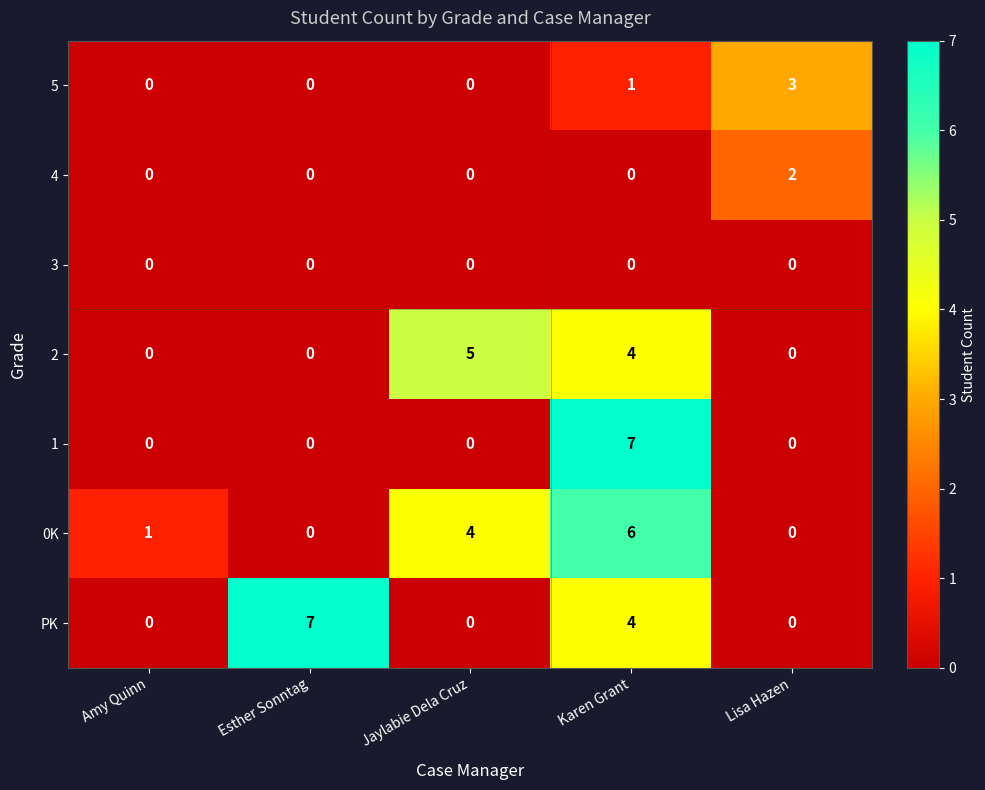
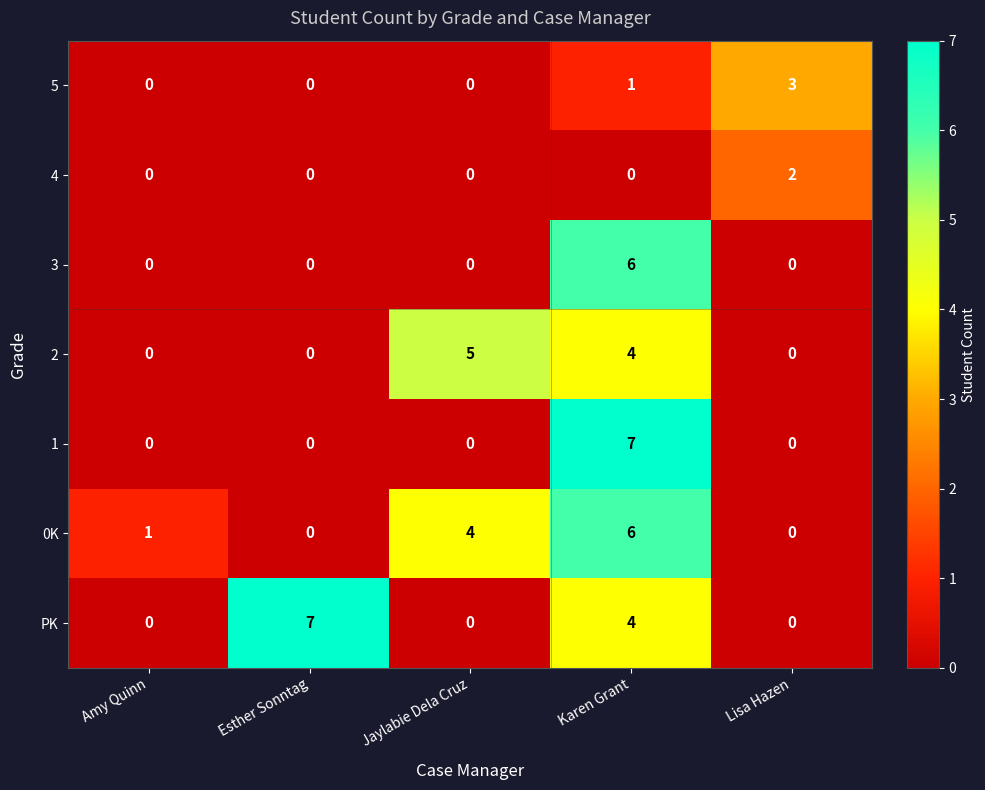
  {
    "5": {
      "Amy Quinn": 0,
      "Esther Sonntag": 0,
      "Jaylabie Dela Cruz": 0,
      "Karen Grant": 1,
      "Lisa Hazen": 3
    },
    "4": {
      "Amy Quinn": 0,
      "Esther Sonntag": 0,
      "Jaylabie Dela Cruz": 0,
      "Karen Grant": 0,
      "Lisa Hazen": 2
    },
    "3": {
      "Amy Quinn": 0,
      "Esther Sonntag": 0,
      "Jaylabie Dela Cruz": 0,
-     "Karen Grant": 0,
+     "Karen Grant": 6,
      "Lisa Hazen": 0
    },
    "2": {
      "Amy Quinn": 0,
      "Esther Sonntag": 0,
      "Jaylabie Dela Cruz": 5,
      "Karen Grant": 4,
      "Lisa Hazen": 0
    },
    "1": {
      "Amy Quinn": 0,
      "Esther Sonntag": 0,
      "Jaylabie Dela Cruz": 0,
      "Karen Grant": 7,
      "Lisa Hazen": 0
    },
    "0K": {
      "Amy Quinn": 1,
      "Esther Sonntag": 0,
      "Jaylabie Dela Cruz": 4,
      "Karen Grant": 6,
      "Lisa Hazen": 0
    },
    "PK": {
      "Amy Quinn": 0,
      "Esther Sonntag": 7,
      "Jaylabie Dela Cruz": 0,
      "Karen Grant": 4,
      "Lisa Hazen": 0
    }
  }
